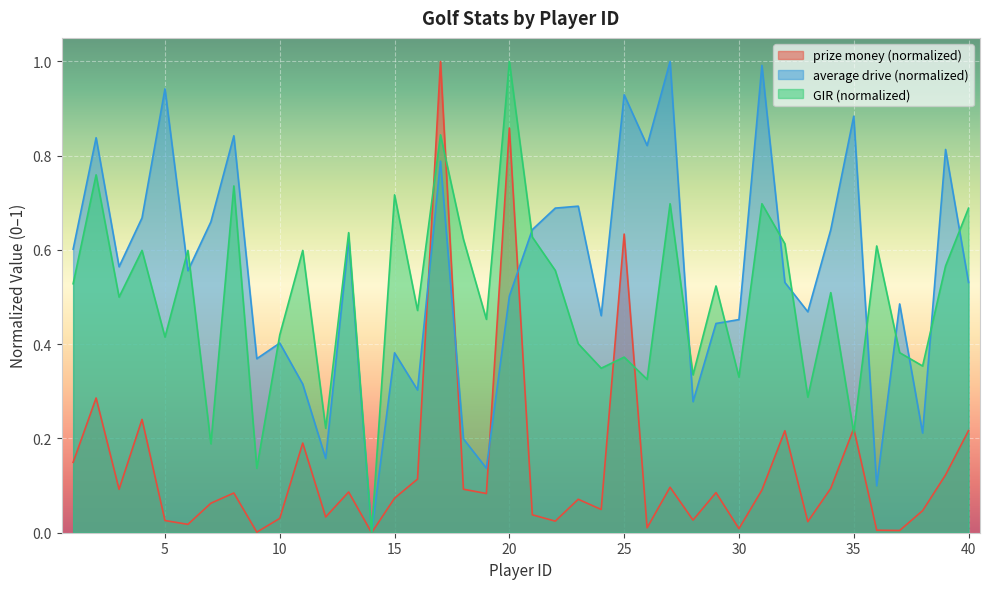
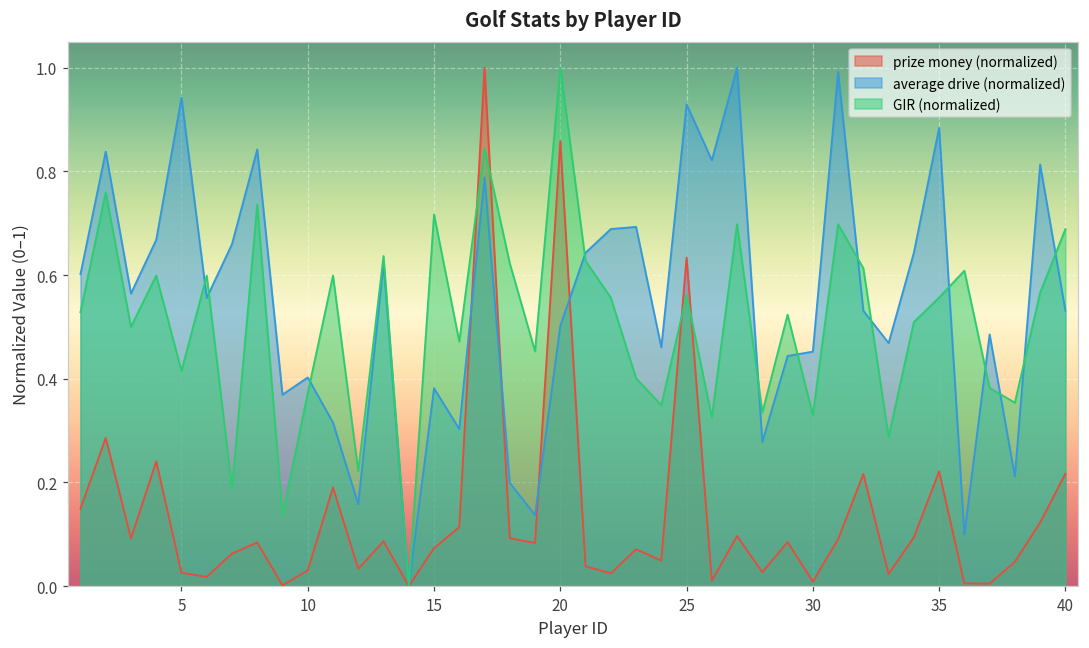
  {
    "prize money (normalized)": {
      "5": 0.03,
      "10": 0.03,
      "15": 0.07,
      "20": 0.86,
      "25": 0.63,
      "30": 0.01,
      "35": 0.22,
      "40": 0.22
    },
    "average drive (normalized)": {
      "5": 0.94,
      "10": 0.40,
      "15": 0.38,
      "20": 0.50,
      "25": 0.93,
      "30": 0.45,
      "35": 0.88,
      "40": 0.53
    },
    "GIR (normalized)": {
      "5": 0.42,
-     "10": 0.42,
+     "10": 0.37,
      "15": 0.72,
      "20": 1.00,
-     "25": 0.37,
+     "25": 0.56,
      "30": 0.33,
-     "35": 0.21,
+     "35": 0.56,
      "40": 0.69
    }
  }
